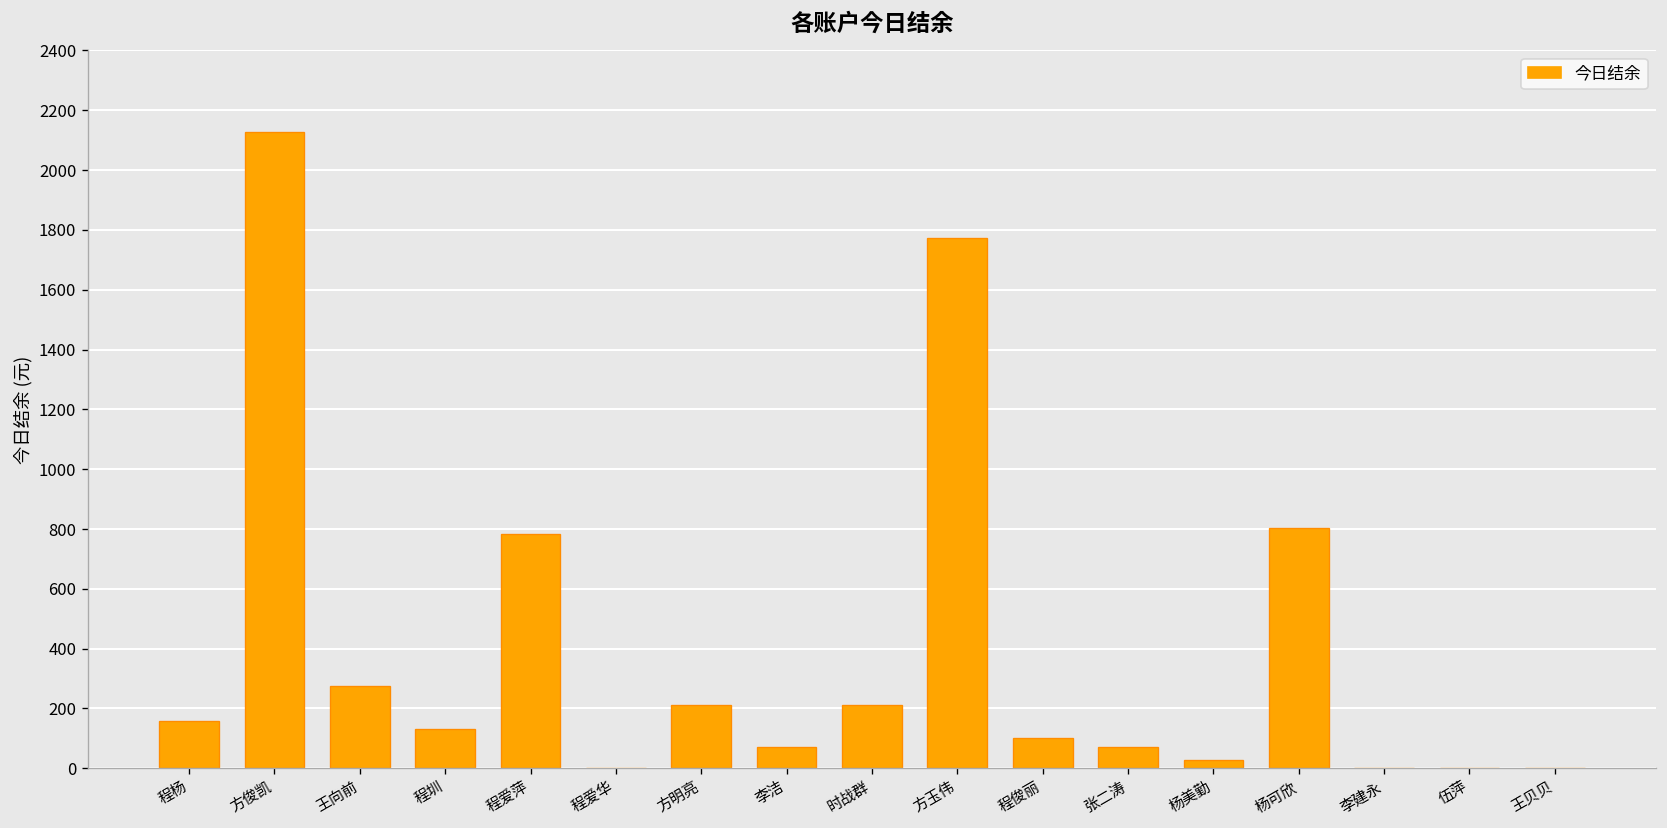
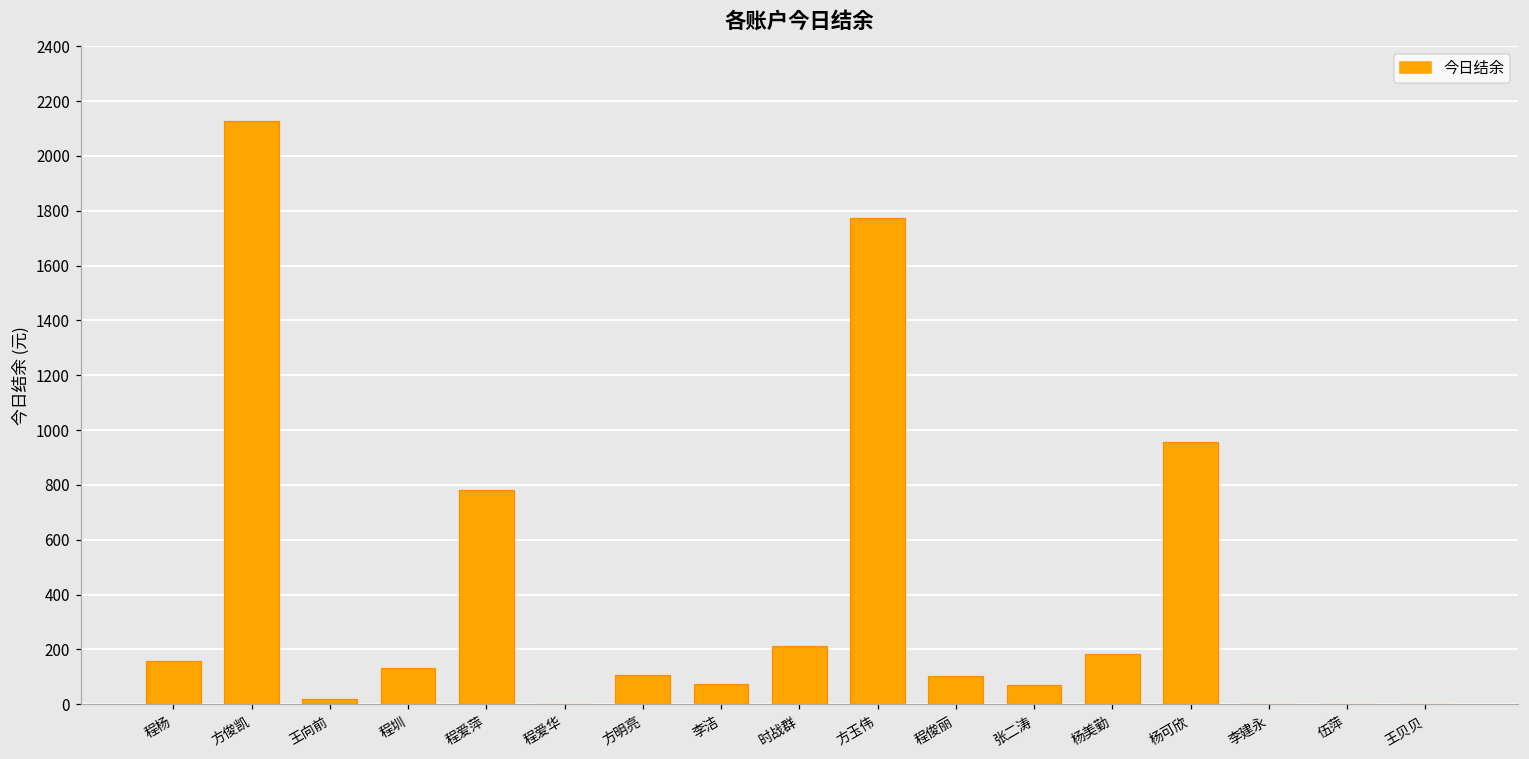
  {
    "程杨": 160,
    "方俊凯": 2130,
-   "王向前": 280,
+   "王向前": 20,
    "程圳": 130,
    "程爱萍": 780,
    "程爱华": 0,
-   "方明亮": 210,
+   "方明亮": 110,
    "李洁": 70,
    "时战群": 210,
    "方玉伟": 1770,
    "程俊丽": 100,
    "张二涛": 70,
-   "杨美勤": 30,
-   "杨可欣": 800,
+   "杨美勤": 180,
+   "杨可欣": 960,
    "李建永": 0,
    "伍萍": 0,
    "王贝贝": 0
  }
